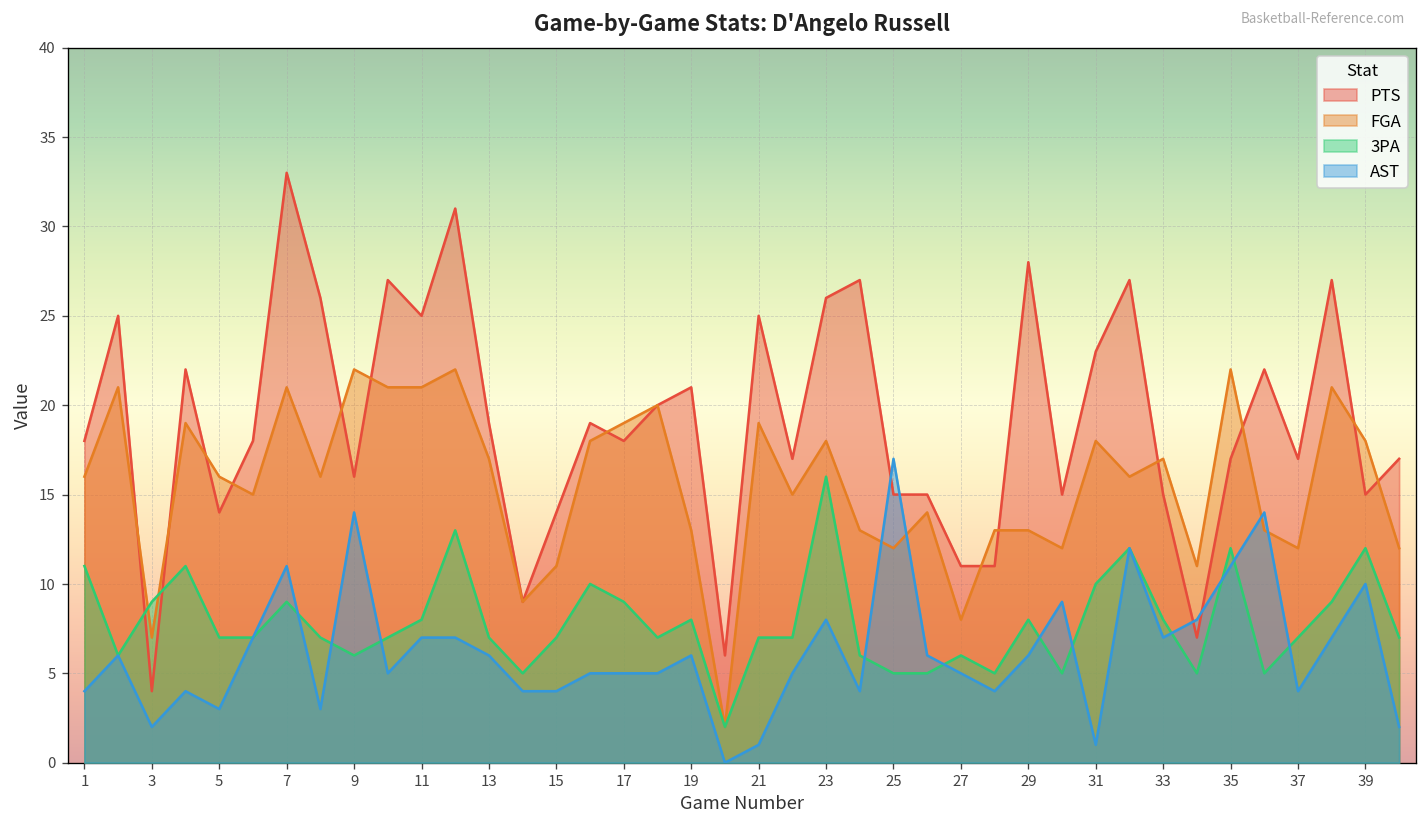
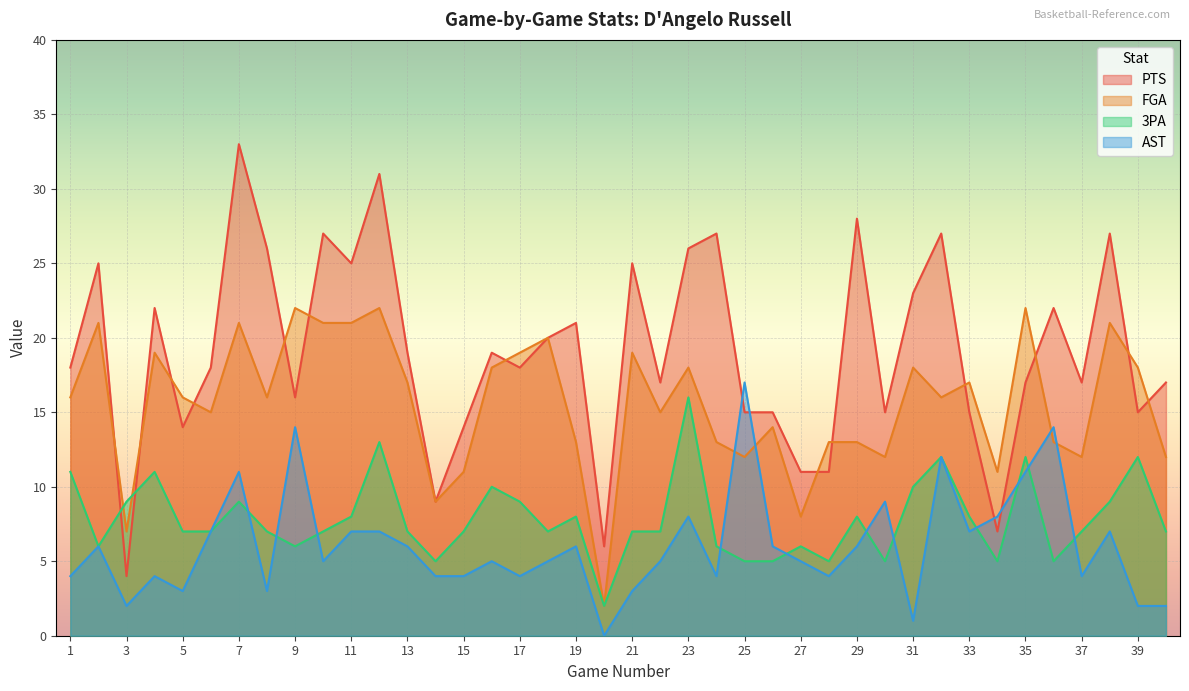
  {
    "3PA": {
      "1": 11,
      "3": 9,
      "5": 7,
      "7": 9,
      "9": 6,
      "11": 8,
      "13": 7,
      "15": 7,
      "17": 9,
      "19": 8,
      "21": 7,
      "23": 16,
      "25": 5,
      "27": 6,
      "29": 8,
      "31": 10,
      "33": 8,
      "35": 12,
      "37": 7,
      "39": 12
    },
    "AST": {
      "1": 4,
      "3": 2,
      "5": 3,
      "7": 11,
      "9": 14,
      "11": 7,
      "13": 6,
      "15": 4,
-     "17": 5,
+     "17": 4,
      "19": 6,
-     "21": 1,
+     "21": 3,
      "23": 8,
      "25": 17,
      "27": 5,
      "29": 6,
      "31": 1,
      "33": 7,
      "35": 11,
      "37": 4,
-     "39": 10
+     "39": 2
    }
  }
